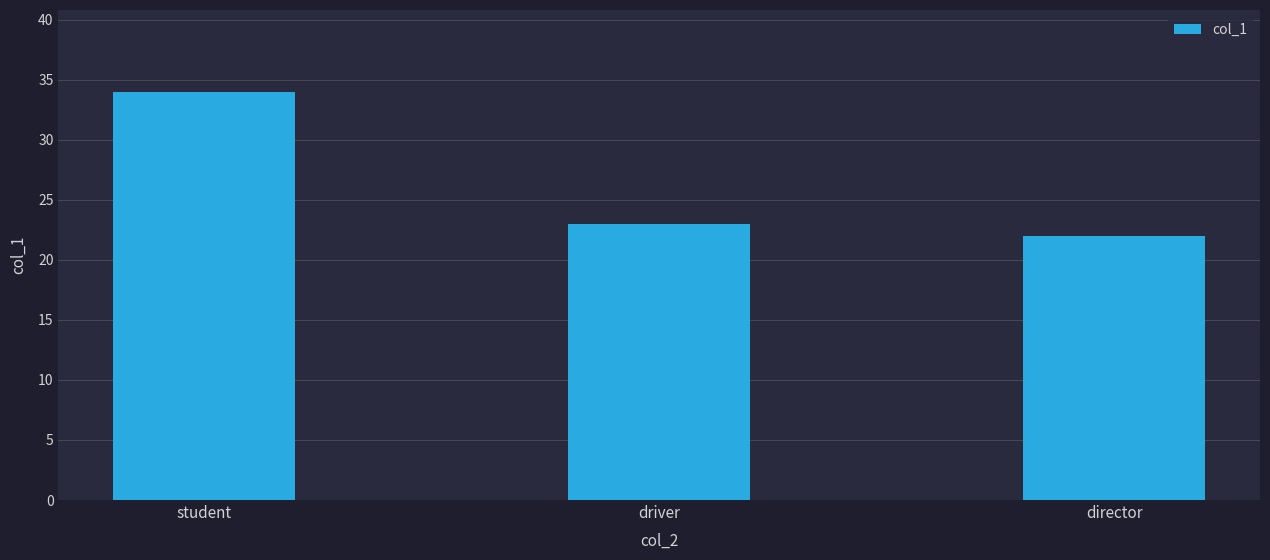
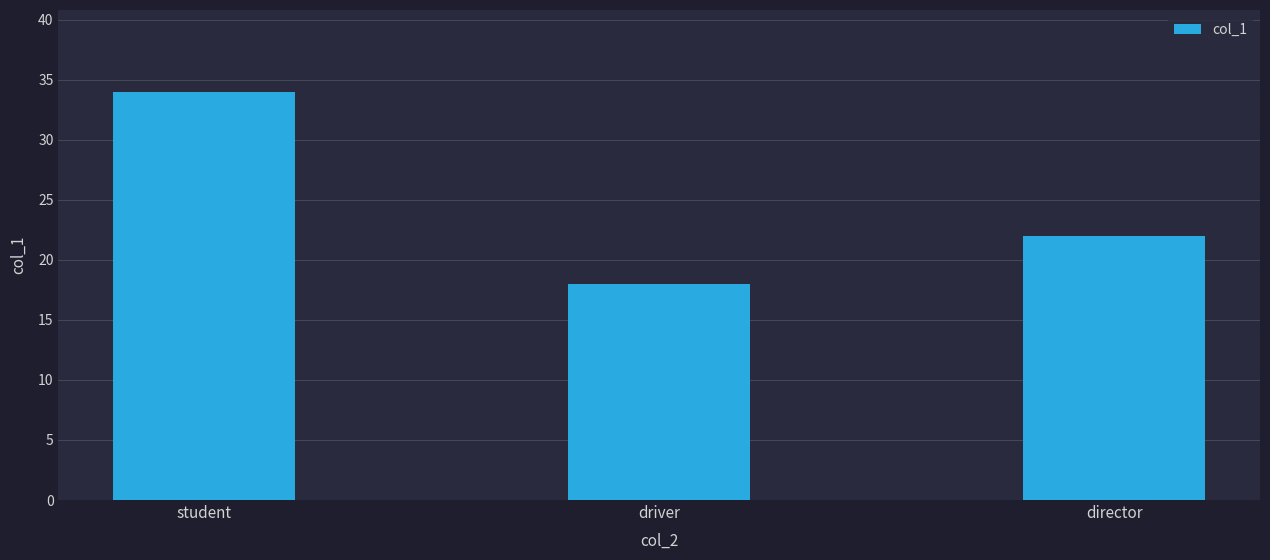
  {
    "student": 34,
-   "driver": 23,
+   "driver": 18,
    "director": 22
  }
